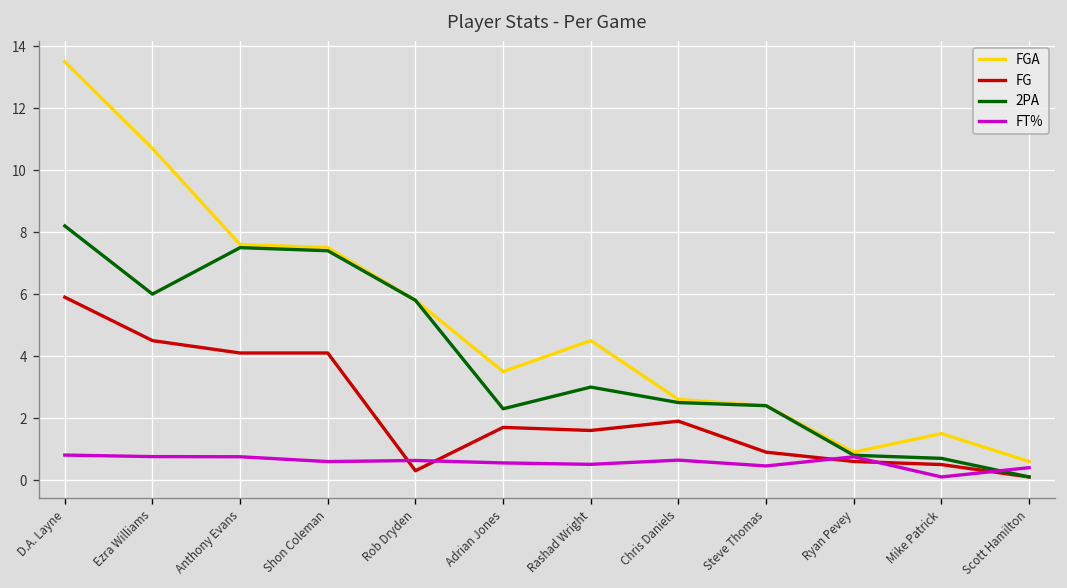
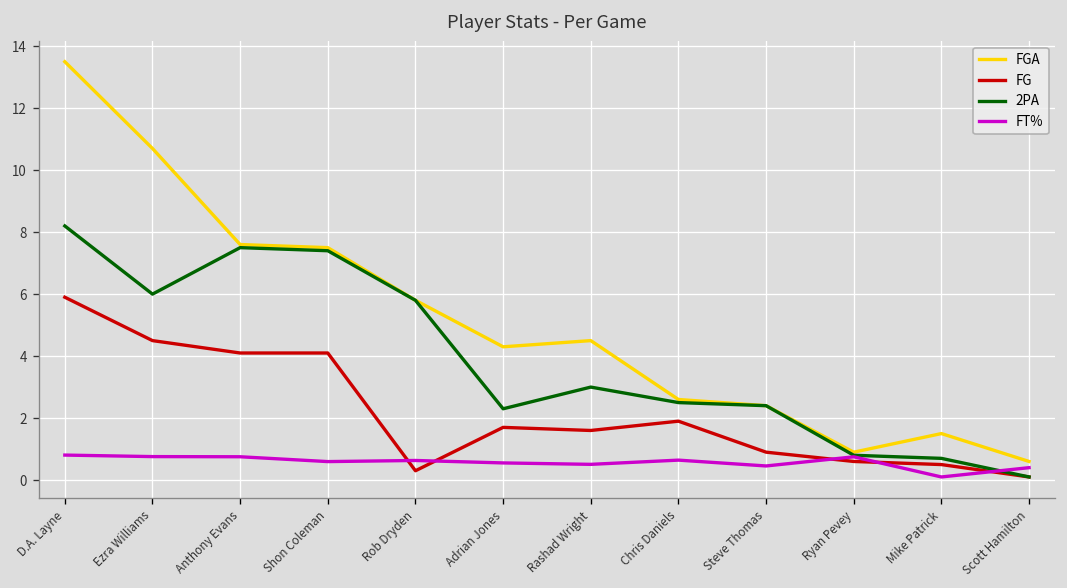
  {
    "FGA": {
      "D.A. Layne": 13.5,
      "Ezra Williams": 10.7,
      "Anthony Evans": 7.6,
-     "Adrian Jones": 3.5,
+     "Adrian Jones": 4.3,
      "Rashad Wright": 4.5,
      "Chris Daniels": 2.6,
      "Ryan Pevey": 0.9,
      "Mike Patrick": 1.5,
      "Scott Hamilton": 0.6
    },
    "FG": {
      "D.A. Layne": 5.9,
      "Ezra Williams": 4.5,
      "Anthony Evans": 4.1,
      "Shon Coleman": 4.1,
      "Rob Dryden": 0.3,
      "Adrian Jones": 1.7,
      "Rashad Wright": 1.6,
      "Chris Daniels": 1.9,
      "Steve Thomas": 0.9,
      "Ryan Pevey": 0.6,
      "Mike Patrick": 0.5
    },
    "2PA": {
      "D.A. Layne": 8.2,
      "Ezra Williams": 6.0,
      "Anthony Evans": 7.5,
      "Adrian Jones": 2.3,
      "Rashad Wright": 3.0,
      "Chris Daniels": 2.5,
      "Mike Patrick": 0.7
    },
    "FT%": {
      "D.A. Layne": 0.8,
      "Ezra Williams": 0.8,
      "Anthony Evans": 0.8,
      "Shon Coleman": 0.6,
      "Rob Dryden": 0.6,
      "Adrian Jones": 0.6,
      "Rashad Wright": 0.5,
      "Chris Daniels": 0.6,
      "Steve Thomas": 0.5,
      "Mike Patrick": 0.1,
      "Scott Hamilton": 0.4
    }
  }
